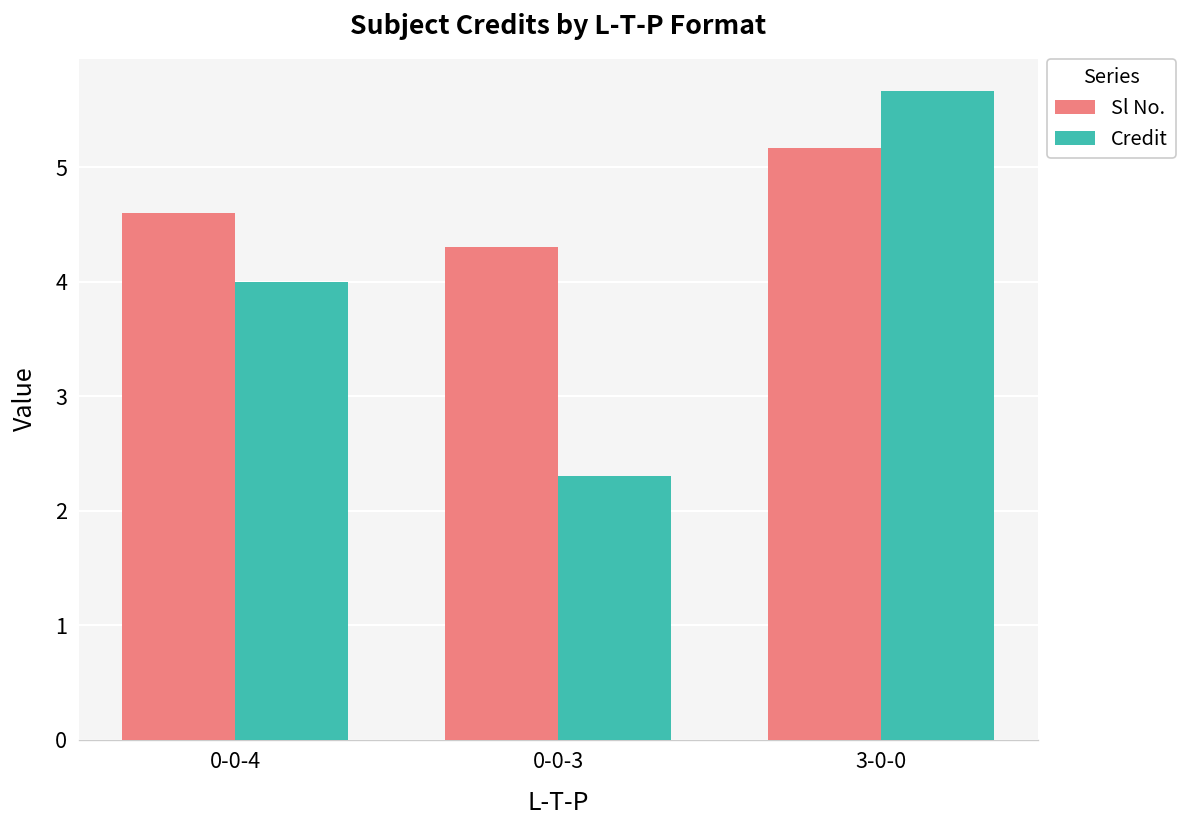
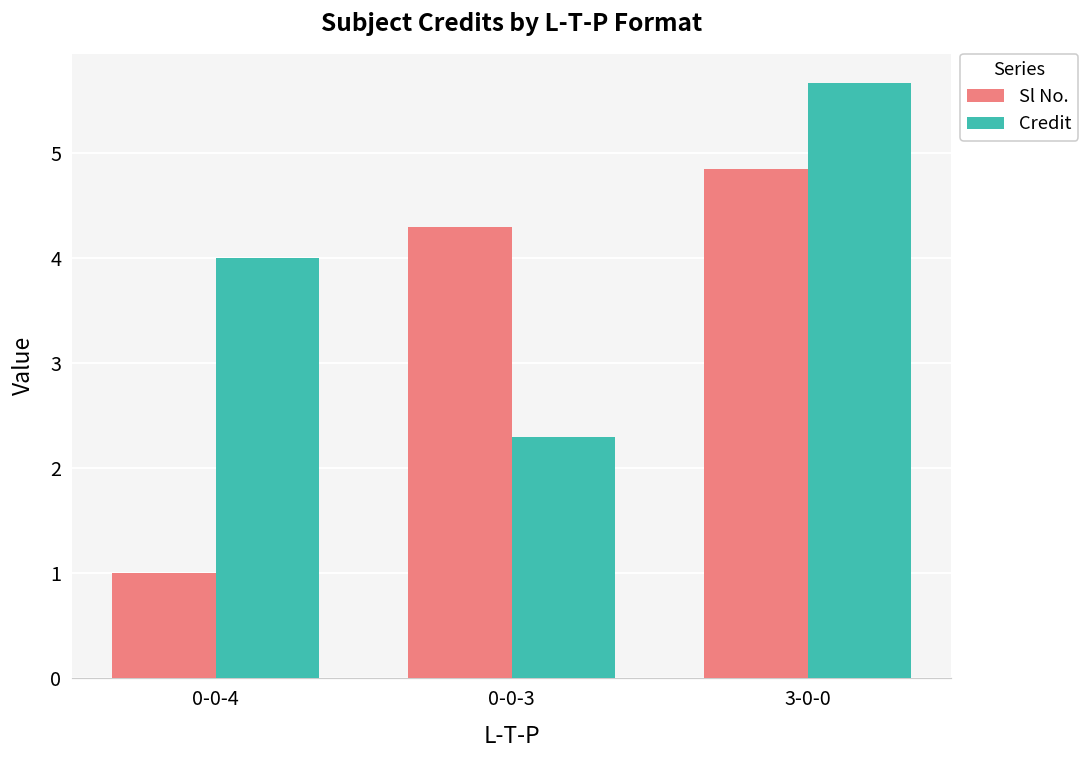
  {
    "Sl No.": {
-     "0-0-4": 4.6,
+     "0-0-4": 1.0,
      "0-0-3": 4.3,
-     "3-0-0": 5.2
+     "3-0-0": 4.9
    },
    "Credit": {
      "0-0-4": 4.0,
      "0-0-3": 2.3,
      "3-0-0": 5.7
    }
  }
